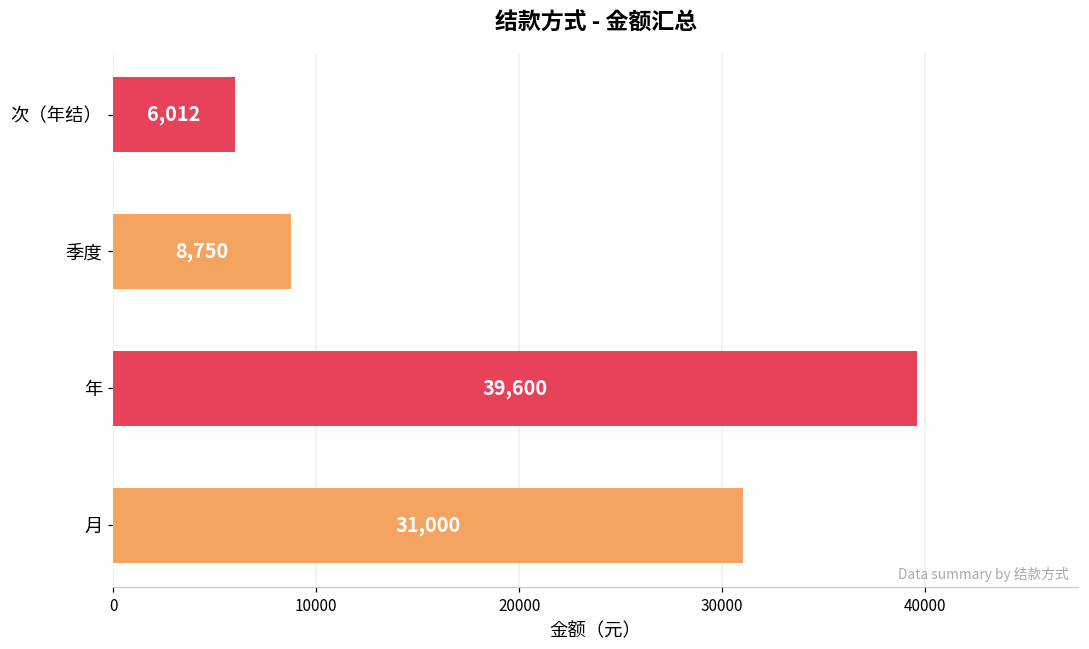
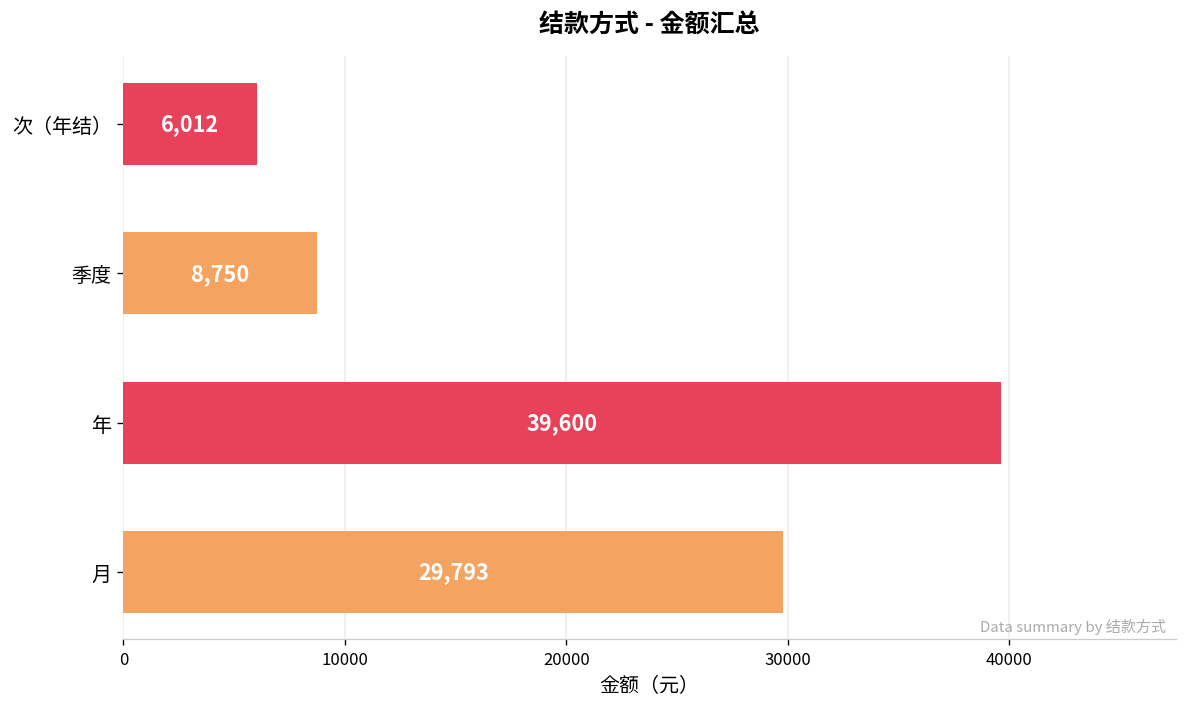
  {
    "次（年结）": "6,012",
    "季度": "8,750",
    "年": "39,600",
-   "月": "31,000"
+   "月": "29,793"
  }
